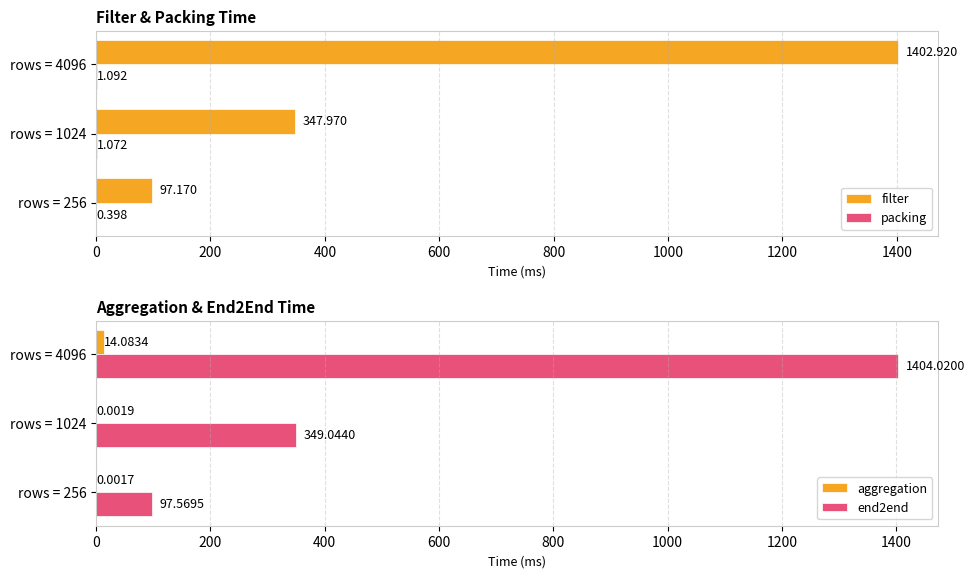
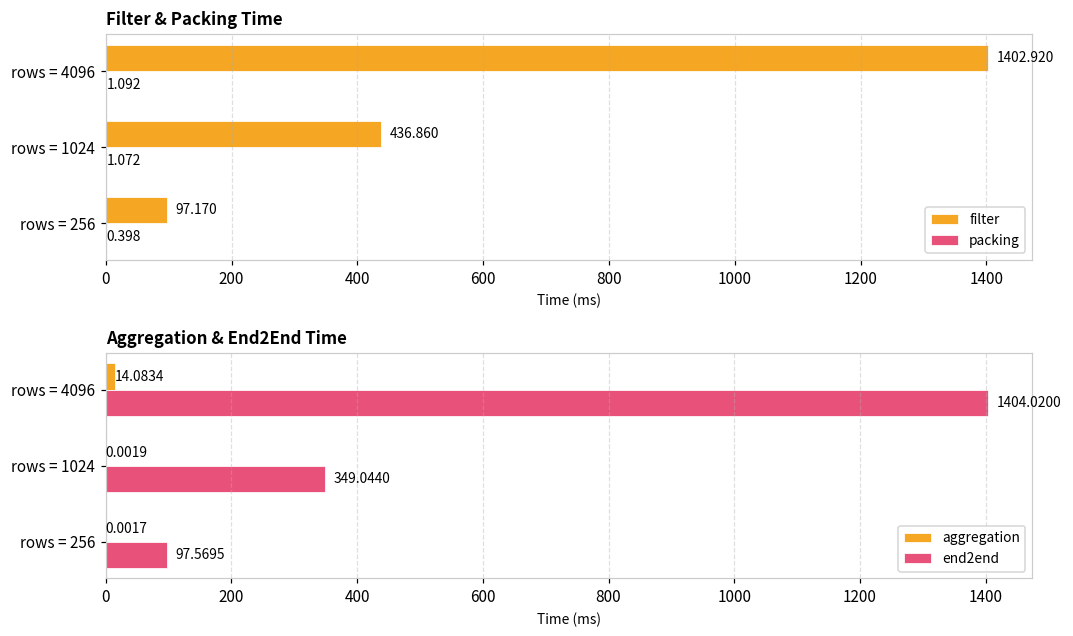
  {
    "Filter & Packing Time": {
      "filter": {
        "rows = 4096": 1402.920,
-       "rows = 1024": 347.970,
+       "rows = 1024": 436.860,
        "rows = 256": 97.170
      },
      "packing": {
        "rows = 4096": 1.092,
        "rows = 1024": 1.072,
        "rows = 256": 0.398
      }
    },
    "Aggregation & End2End Time": {
      "aggregation": {
        "rows = 4096": 14.0834,
        "rows = 1024": 0.0019,
        "rows = 256": 0.0017
      },
      "end2end": {
        "rows = 4096": 1404.0200,
        "rows = 1024": 349.0440,
        "rows = 256": 97.5695
      }
    }
  }
